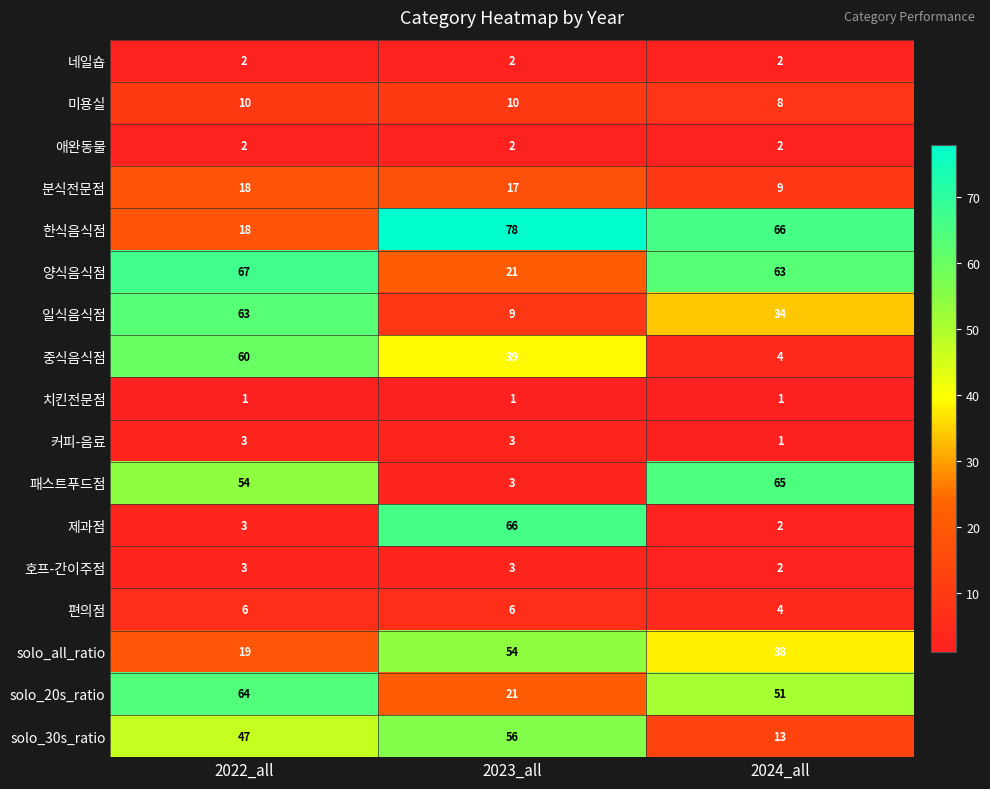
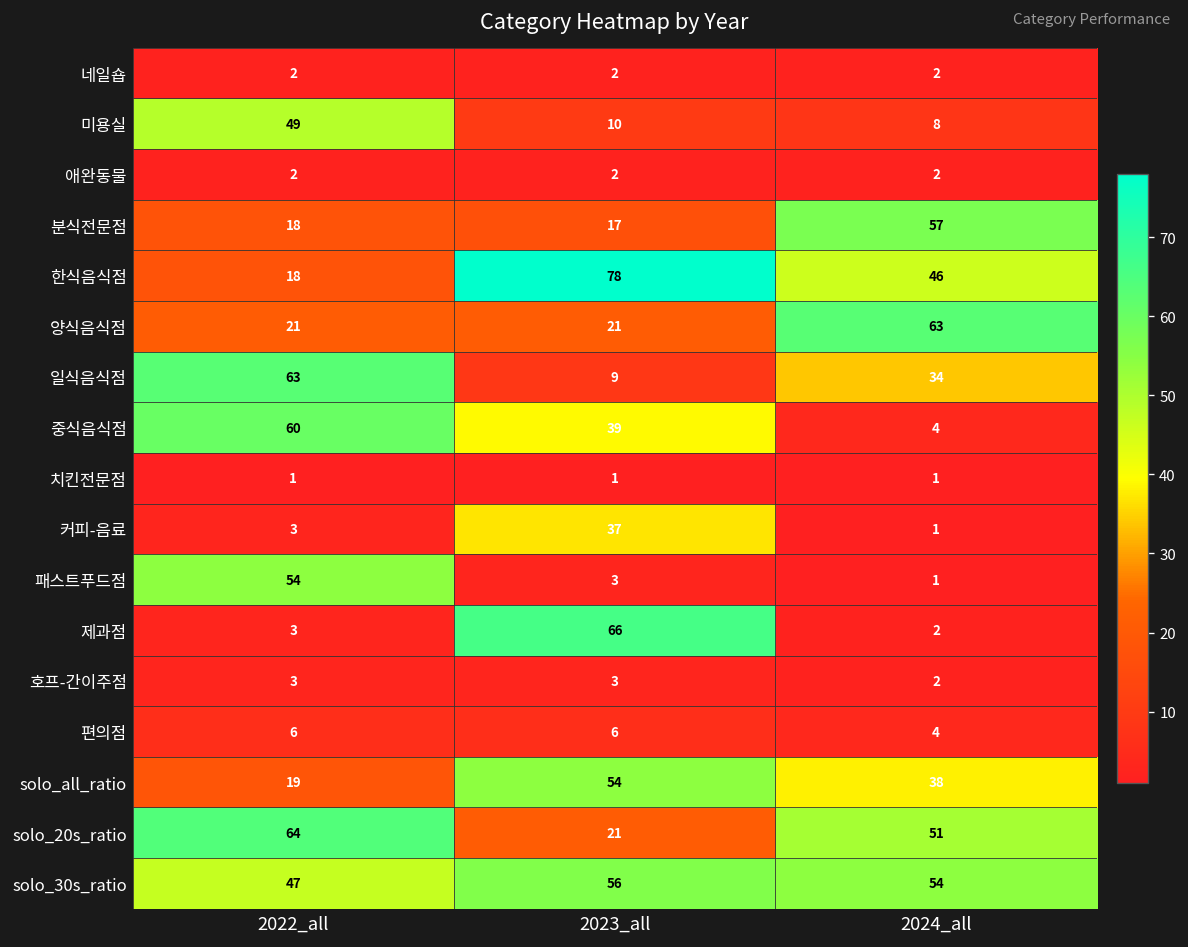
  {
    "네일숍": {
      "2022_all": 2,
      "2023_all": 2,
      "2024_all": 2
    },
    "미용실": {
-     "2022_all": 10,
+     "2022_all": 49,
      "2023_all": 10,
      "2024_all": 8
    },
    "애완동물": {
      "2022_all": 2,
      "2023_all": 2,
      "2024_all": 2
    },
    "분식전문점": {
      "2022_all": 18,
      "2023_all": 17,
-     "2024_all": 9
+     "2024_all": 57
    },
    "한식음식점": {
      "2022_all": 18,
      "2023_all": 78,
-     "2024_all": 66
+     "2024_all": 46
    },
    "양식음식점": {
-     "2022_all": 67,
+     "2022_all": 21,
      "2023_all": 21,
      "2024_all": 63
    },
    "일식음식점": {
      "2022_all": 63,
      "2023_all": 9,
      "2024_all": 34
    },
    "중식음식점": {
      "2022_all": 60,
      "2023_all": 39,
      "2024_all": 4
    },
    "치킨전문점": {
      "2022_all": 1,
      "2023_all": 1,
      "2024_all": 1
    },
    "커피-음료": {
      "2022_all": 3,
-     "2023_all": 3,
+     "2023_all": 37,
      "2024_all": 1
    },
    "패스트푸드점": {
      "2022_all": 54,
      "2023_all": 3,
-     "2024_all": 65
+     "2024_all": 1
    },
    "제과점": {
      "2022_all": 3,
      "2023_all": 66,
      "2024_all": 2
    },
    "호프-간이주점": {
      "2022_all": 3,
      "2023_all": 3,
      "2024_all": 2
    },
    "편의점": {
      "2022_all": 6,
      "2023_all": 6,
      "2024_all": 4
    },
    "solo_all_ratio": {
      "2022_all": 19,
      "2023_all": 54,
      "2024_all": 38
    },
    "solo_20s_ratio": {
      "2022_all": 64,
      "2023_all": 21,
      "2024_all": 51
    },
    "solo_30s_ratio": {
      "2022_all": 47,
      "2023_all": 56,
-     "2024_all": 13
+     "2024_all": 54
    }
  }
